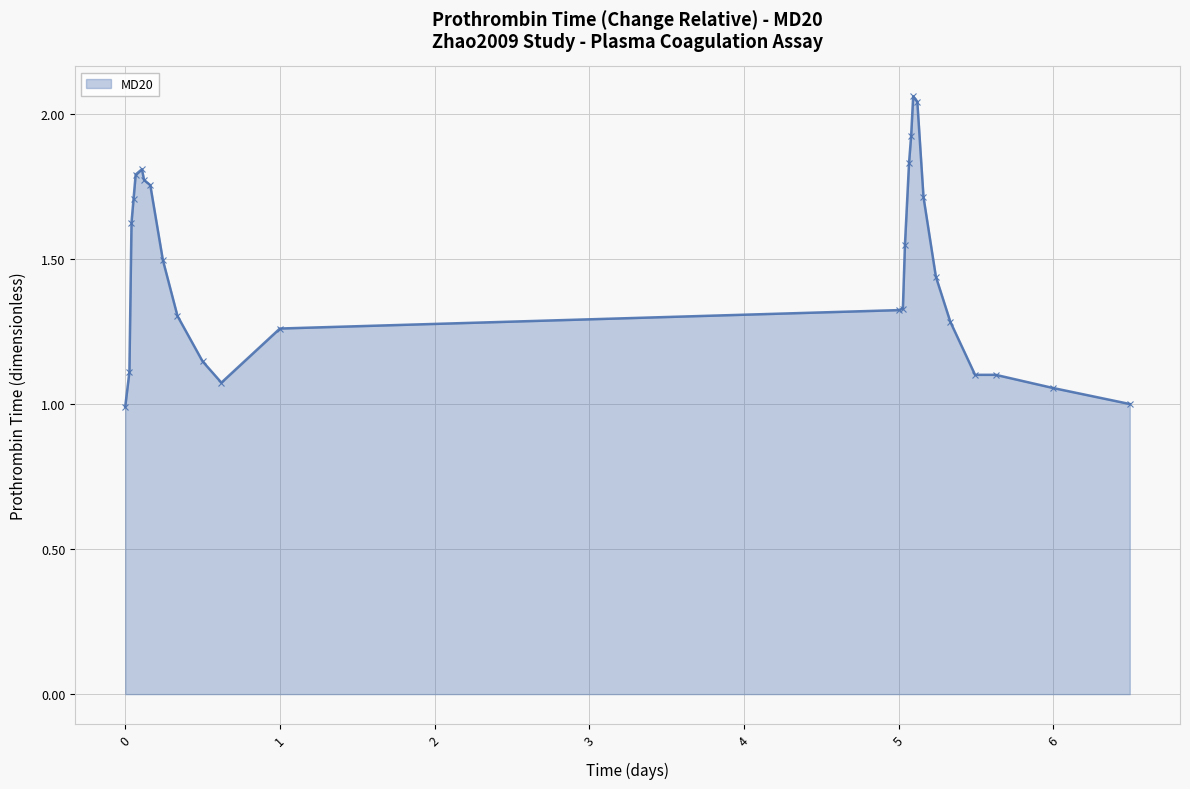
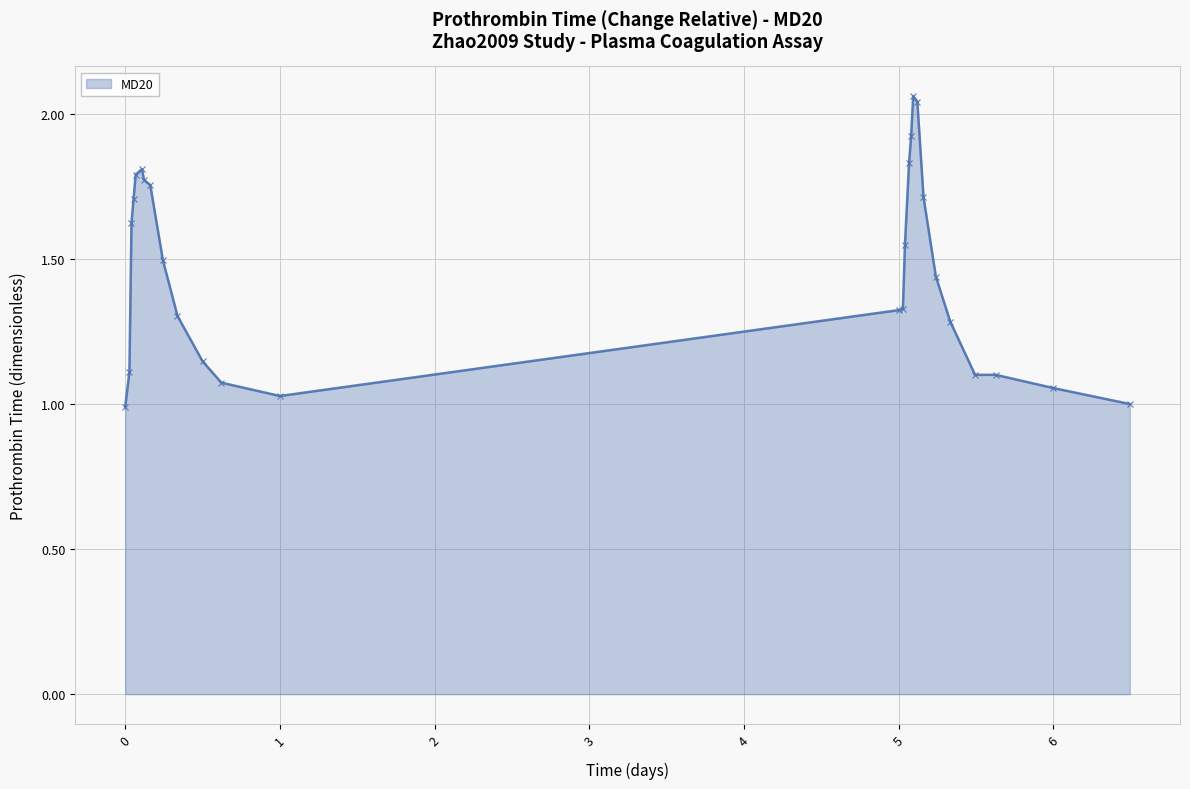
  {
    "0": 0.99,
-   "1": 1.26,
+   "1": 1.03,
    "5": 1.32,
    "6": 1.05
  }
